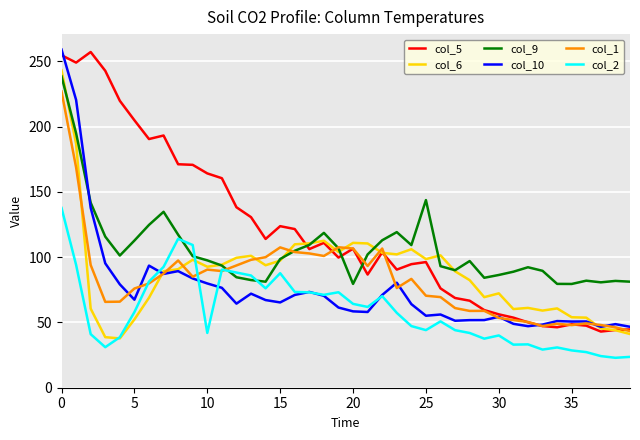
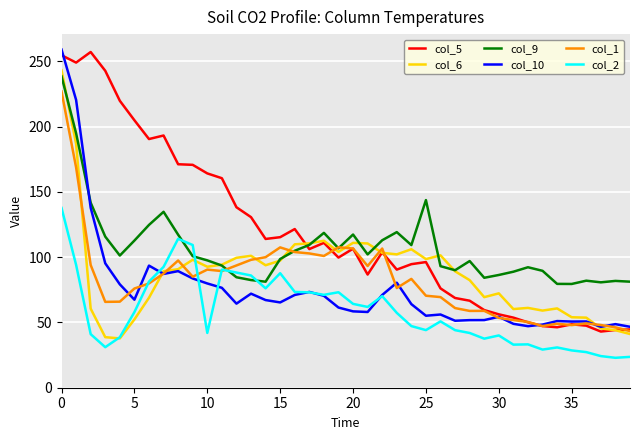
  {
    "col_5": {
      "0": 255,
      "5": 205,
      "10": 164,
-     "15": 124,
+     "15": 115,
      "25": 96
    },
    "col_6": {
      "0": 243,
      "5": 52,
      "10": 93,
      "20": 111,
      "25": 99,
      "30": 72,
      "35": 54
    },
    "col_9": {
      "0": 238,
      "5": 113,
      "10": 98,
-     "20": 80,
+     "20": 117,
      "25": 144,
      "30": 86,
      "35": 79
    },
    "col_10": {
      "0": 259,
      "5": 67,
      "10": 80,
      "15": 65,
      "20": 58,
      "25": 55,
      "35": 51
    },
    "col_1": {
      "0": 227,
      "5": 76,
      "10": 90,
      "15": 107,
      "25": 70
    },
    "col_2": {
      "0": 138,
      "5": 58,
      "10": 42,
      "15": 88,
      "20": 64,
      "25": 44,
      "30": 40,
      "35": 29
    }
  }
